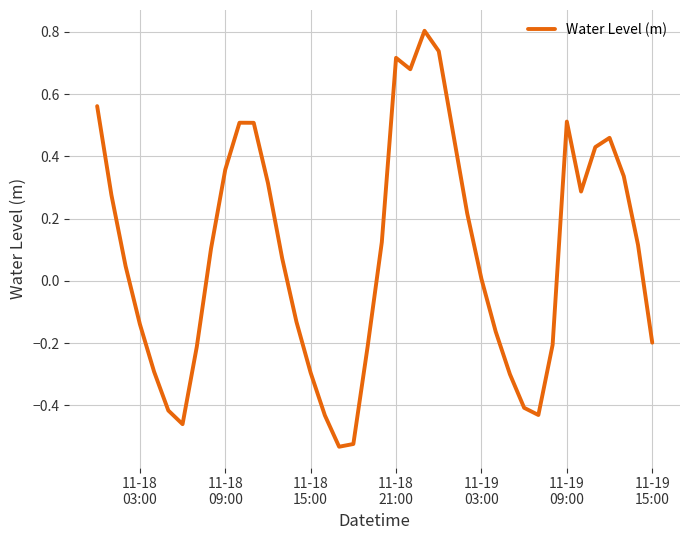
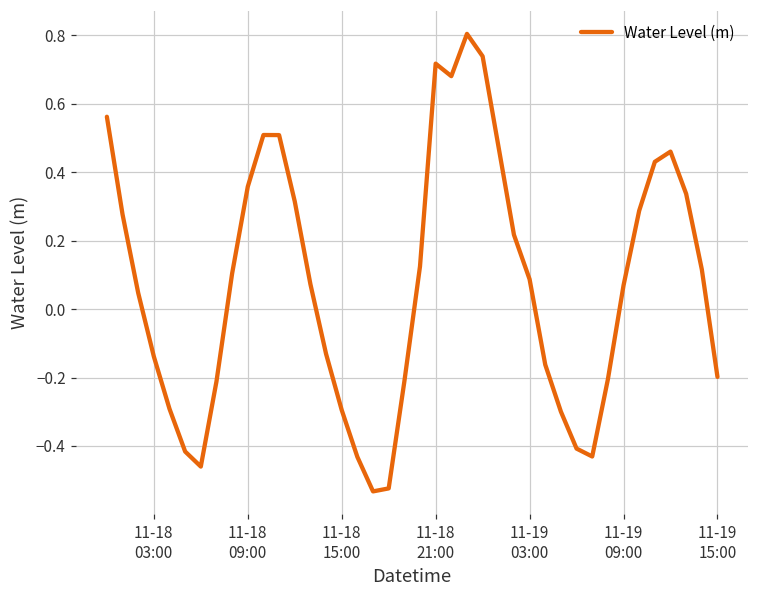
  {
    "11-18 03:00": -0.14,
    "11-18 09:00": 0.36,
    "11-18 15:00": -0.30,
    "11-18 21:00": 0.72,
-   "11-19 03:00": 0.01,
-   "11-19 09:00": 0.51,
+   "11-19 03:00": 0.09,
+   "11-19 09:00": 0.07,
    "11-19 15:00": -0.20
  }
